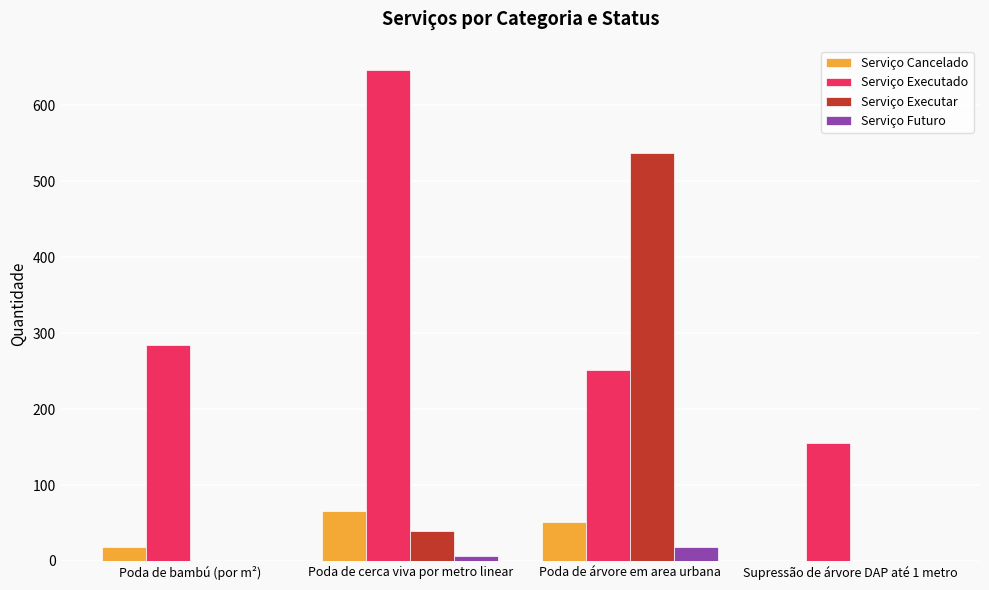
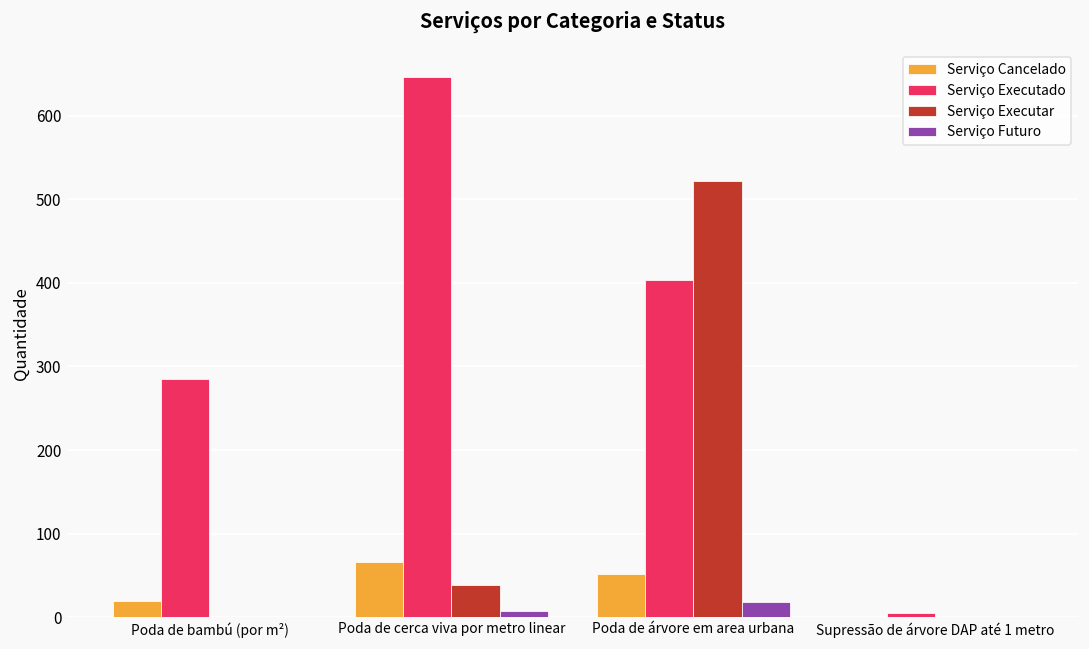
  {
    "Serviço Cancelado": {
      "Poda de bambú (por m²)": 20,
      "Poda de cerca viva por metro linear": 70,
      "Poda de árvore em area urbana": 50,
      "Supressão de árvore DAP até 1 metro": 0
    },
    "Serviço Executado": {
      "Poda de bambú (por m²)": 290,
      "Poda de cerca viva por metro linear": 650,
-     "Poda de árvore em area urbana": 250,
-     "Supressão de árvore DAP até 1 metro": 160
+     "Poda de árvore em area urbana": 400,
+     "Supressão de árvore DAP até 1 metro": 10
    },
    "Serviço Executar": {
      "Poda de bambú (por m²)": 0,
      "Poda de cerca viva por metro linear": 40,
-     "Poda de árvore em area urbana": 540,
+     "Poda de árvore em area urbana": 520,
      "Supressão de árvore DAP até 1 metro": 0
    },
    "Serviço Futuro": {
      "Poda de bambú (por m²)": 0,
      "Poda de cerca viva por metro linear": 10,
      "Poda de árvore em area urbana": 20,
      "Supressão de árvore DAP até 1 metro": 0
    }
  }
